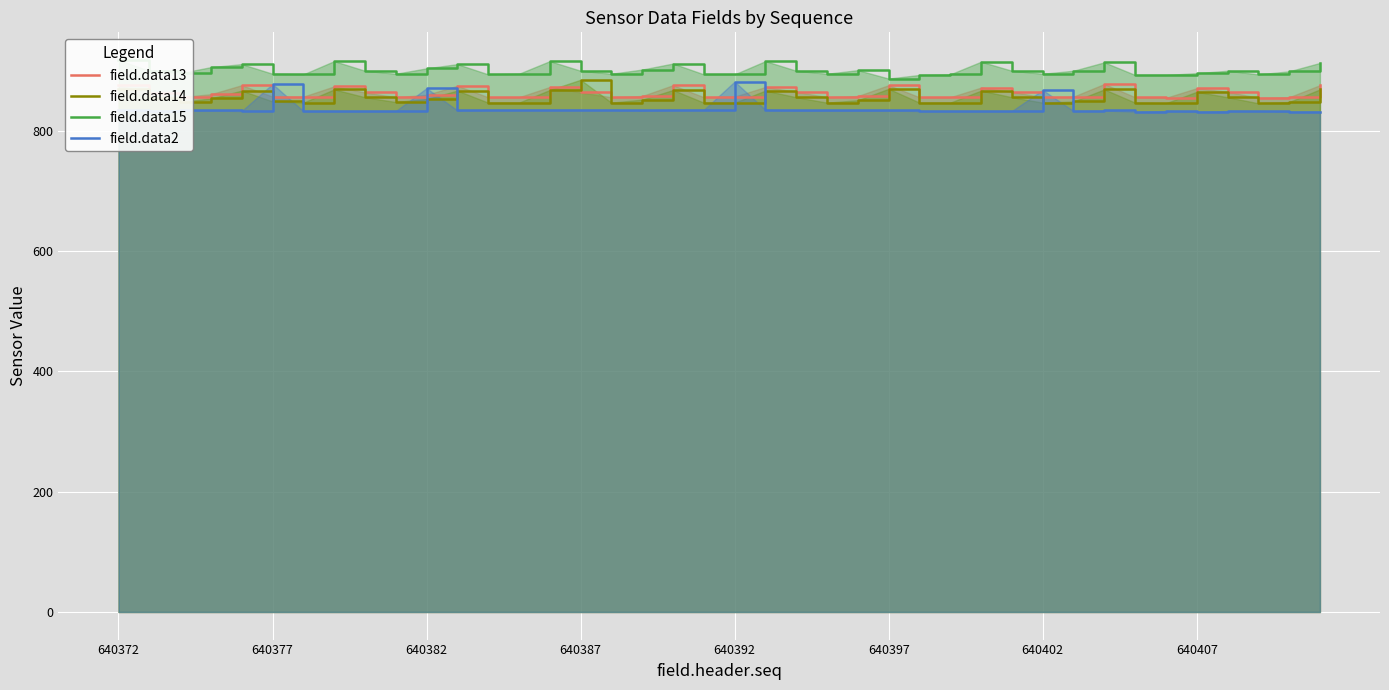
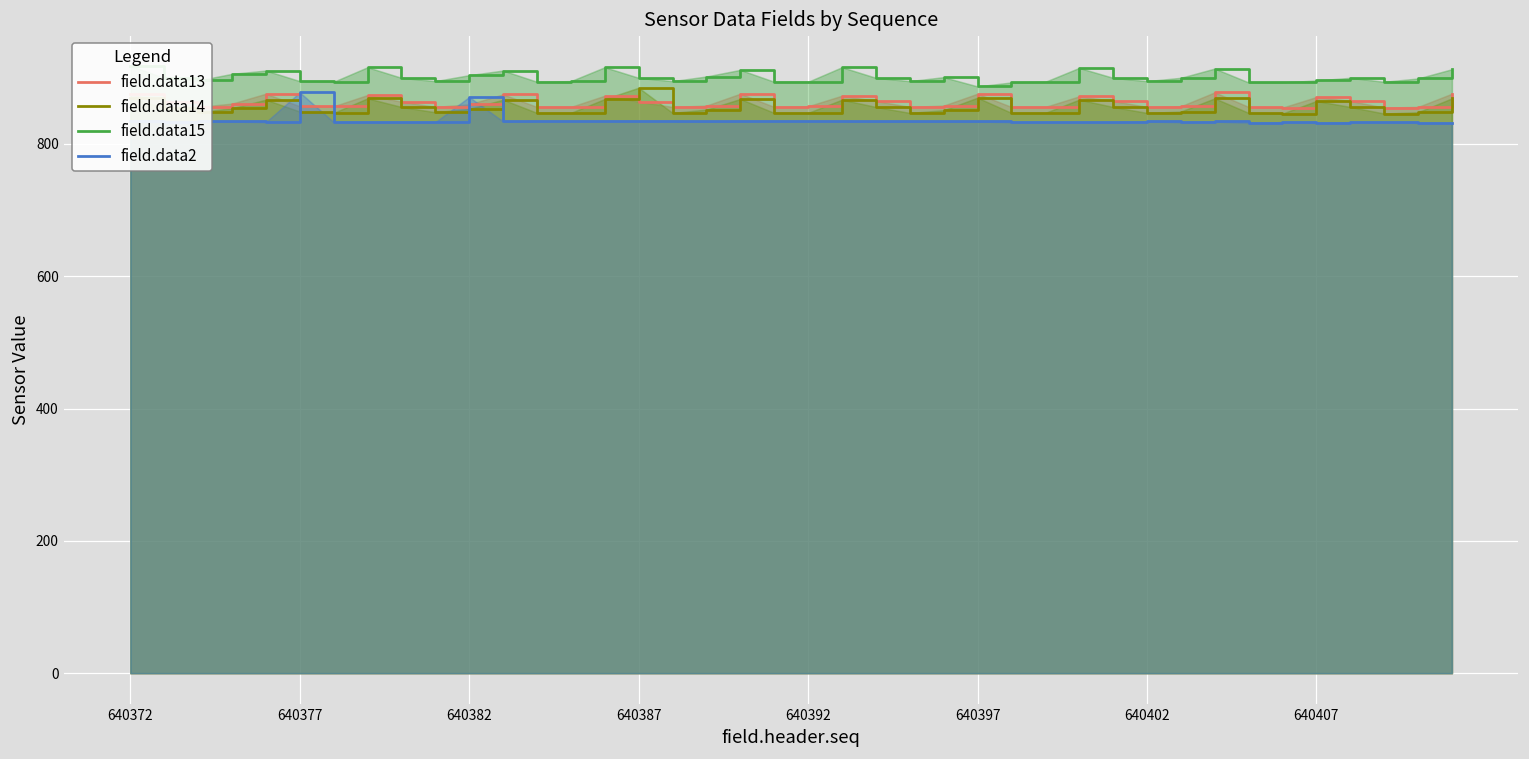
  {
    "field.data13": {
      "640377": 860,
      "640382": 860,
      "640387": 860,
      "640392": 860,
      "640397": 880,
      "640402": 860,
      "640407": 870
    },
    "field.data14": {
      "640377": 850,
      "640382": 850,
      "640387": 890,
      "640392": 850,
      "640397": 870,
      "640402": 850,
      "640407": 870
    },
    "field.data15": {
      "640377": 900,
      "640382": 900,
      "640387": 900,
      "640392": 890,
      "640397": 890,
      "640402": 900,
      "640407": 900
    },
    "field.data2": {
      "640377": 880,
      "640382": 870,
      "640387": 840,
-     "640392": 880,
+     "640392": 840,
      "640397": 830,
-     "640402": 870,
+     "640402": 830,
      "640407": 830
    }
  }
